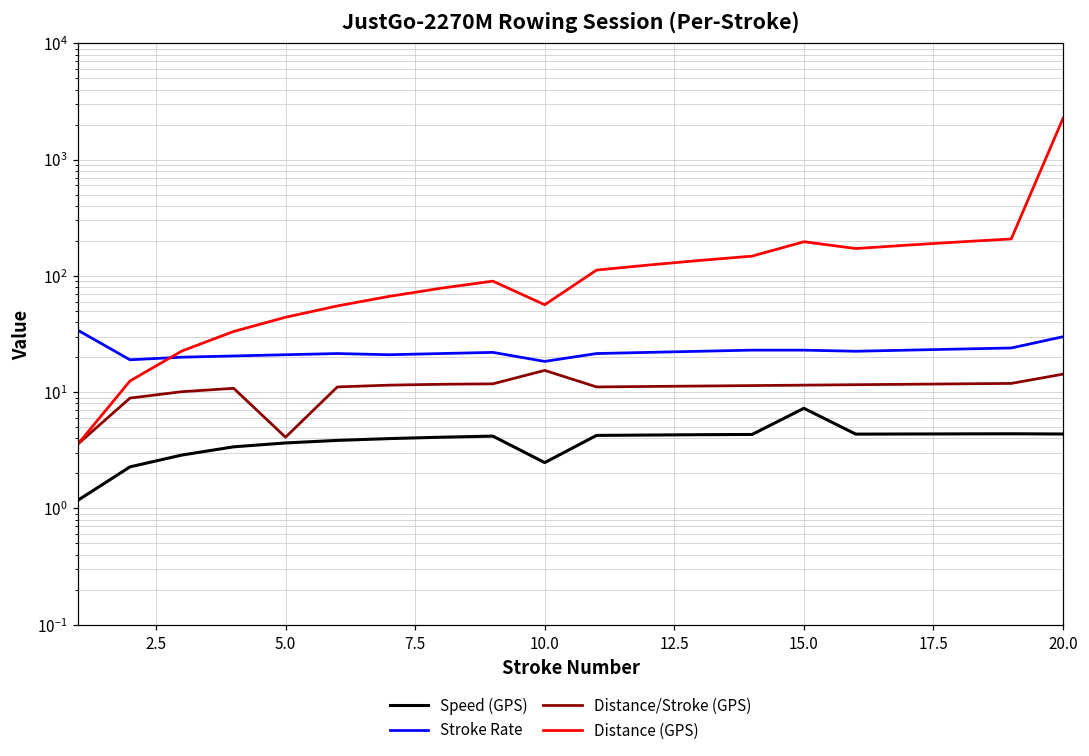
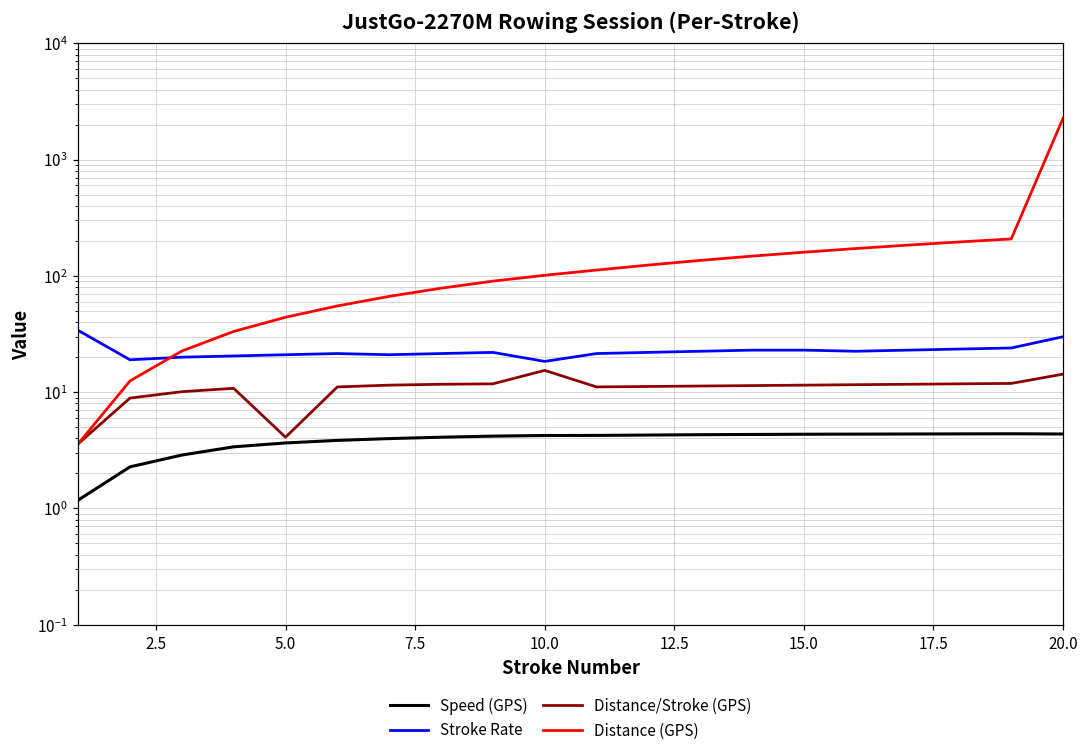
  {
    "Speed (GPS)": {
      "5.0": 3.7,
-     "10.0": 2.5,
-     "15.0": 7,
+     "10.0": 4.2,
+     "15.0": 4.4,
      "20.0": 4.4
    },
    "Stroke Rate": {
      "5.0": 21,
      "10.0": 18,
      "15.0": 23,
      "20.0": 30
    },
    "Distance/Stroke (GPS)": {
      "5.0": 4.1,
      "10.0": 15,
      "15.0": 12,
      "20.0": 14
    },
    "Distance (GPS)": {
      "5.0": 44,
-     "10.0": 60,
-     "15.0": 200,
+     "10.0": 100,
+     "15.0": 160,
      "20.0": 2300
    }
  }
